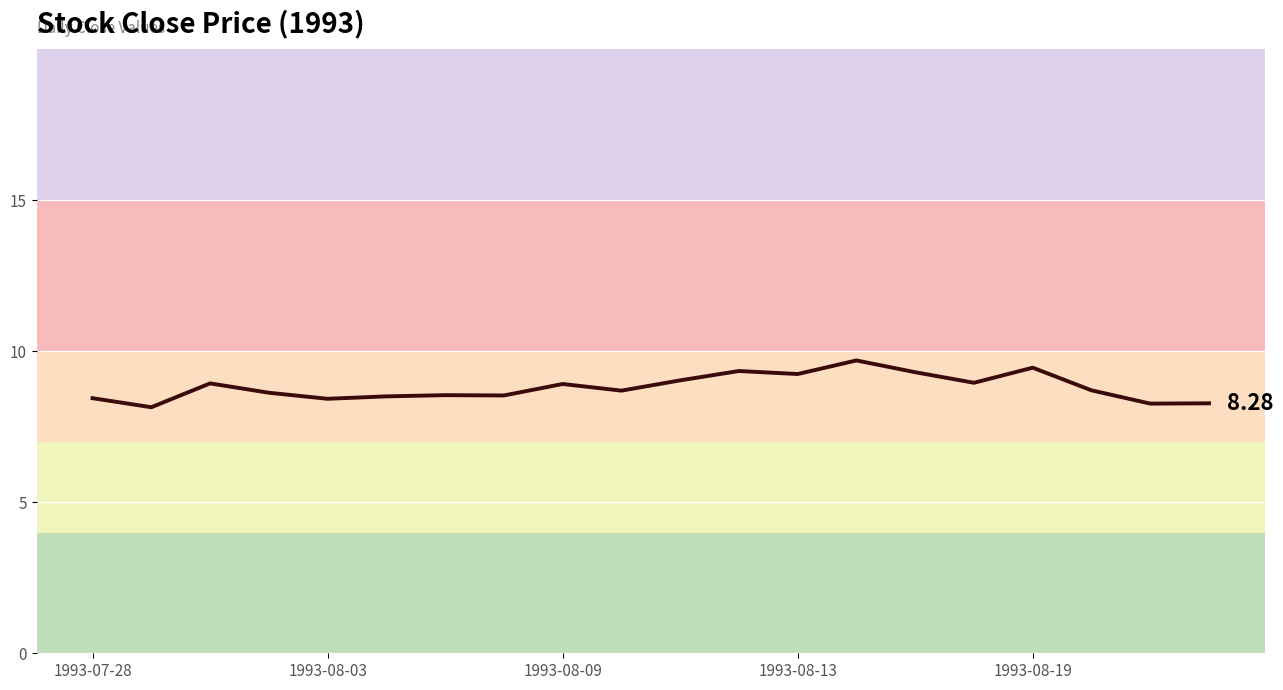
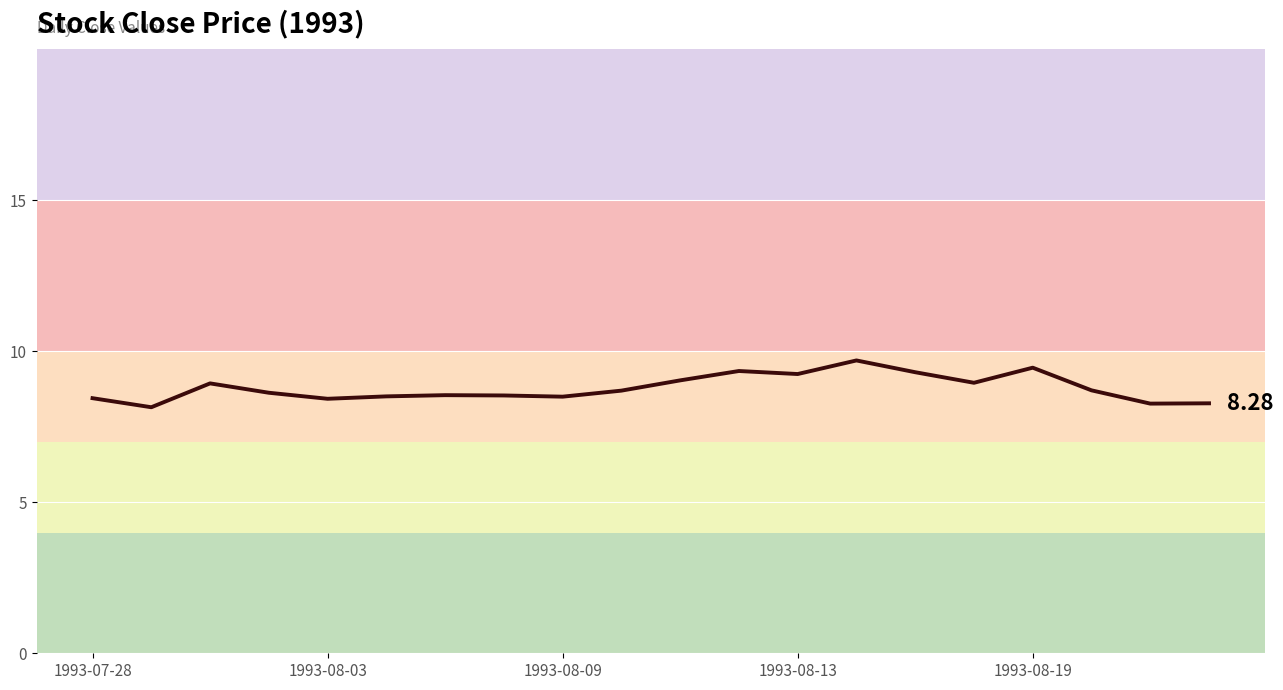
  {
    "1993-07-28": 8.5,
    "1993-08-03": 8.4,
-   "1993-08-09": 8.9,
+   "1993-08-09": 8.5,
    "1993-08-13": 9.3,
    "1993-08-19": 9.5
  }
